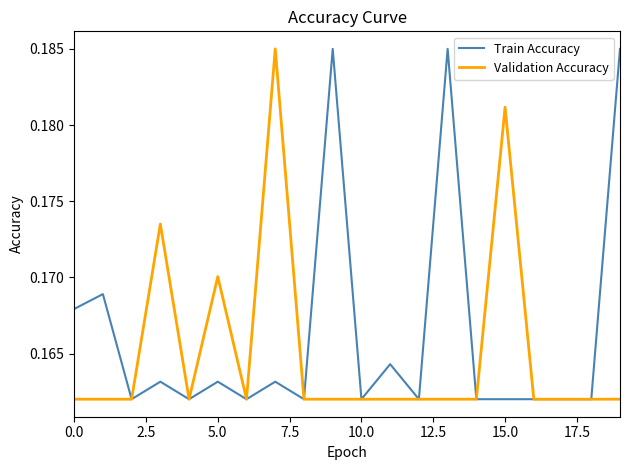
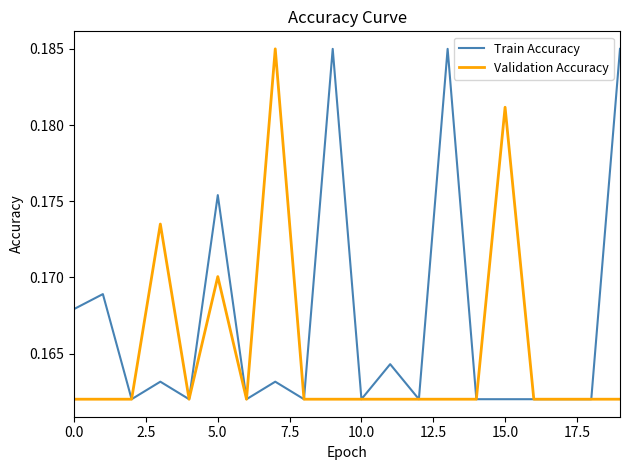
  {
    "Train Accuracy": {
      "0.0": 0.1679,
-     "5.0": 0.1632,
+     "5.0": 0.1754,
      "15.0": 0.1620
    },
    "Validation Accuracy": {
      "0.0": 0.1620,
      "5.0": 0.1701,
      "15.0": 0.1812
    }
  }
